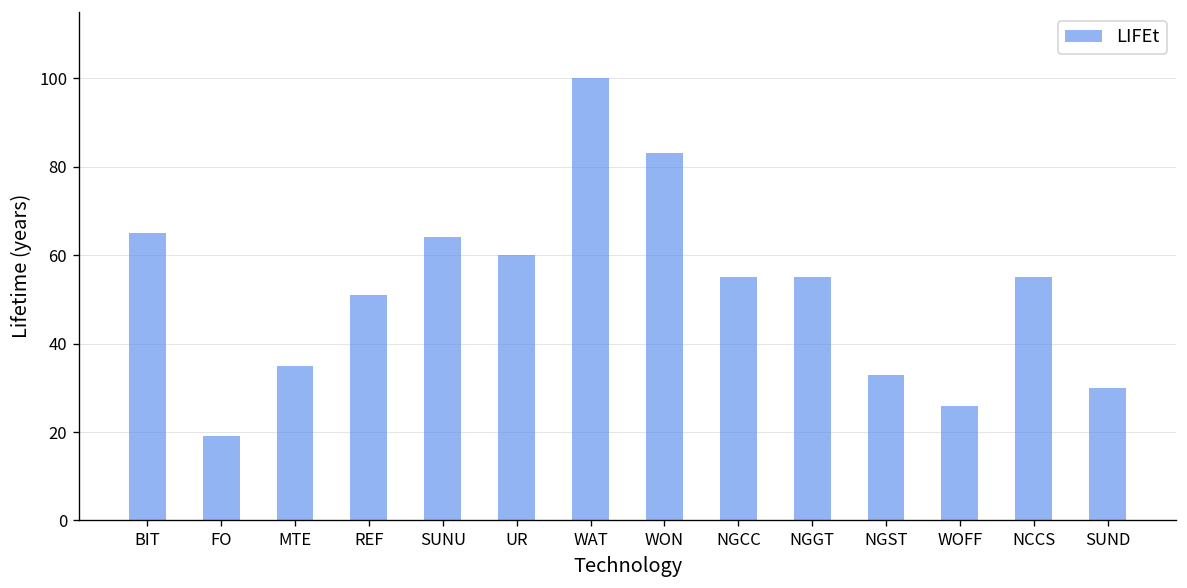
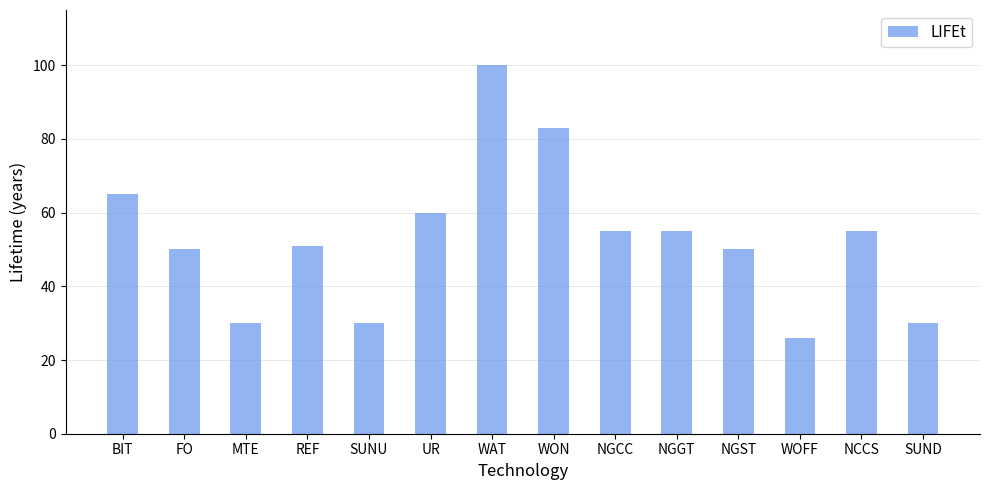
  {
    "BIT": 65,
-   "FO": 19,
-   "MTE": 35,
+   "FO": 50,
+   "MTE": 30,
    "REF": 51,
-   "SUNU": 64,
+   "SUNU": 30,
    "UR": 60,
    "WAT": 100,
    "WON": 83,
    "NGCC": 55,
    "NGGT": 55,
-   "NGST": 33,
+   "NGST": 50,
    "WOFF": 26,
    "NCCS": 55,
    "SUND": 30
  }
